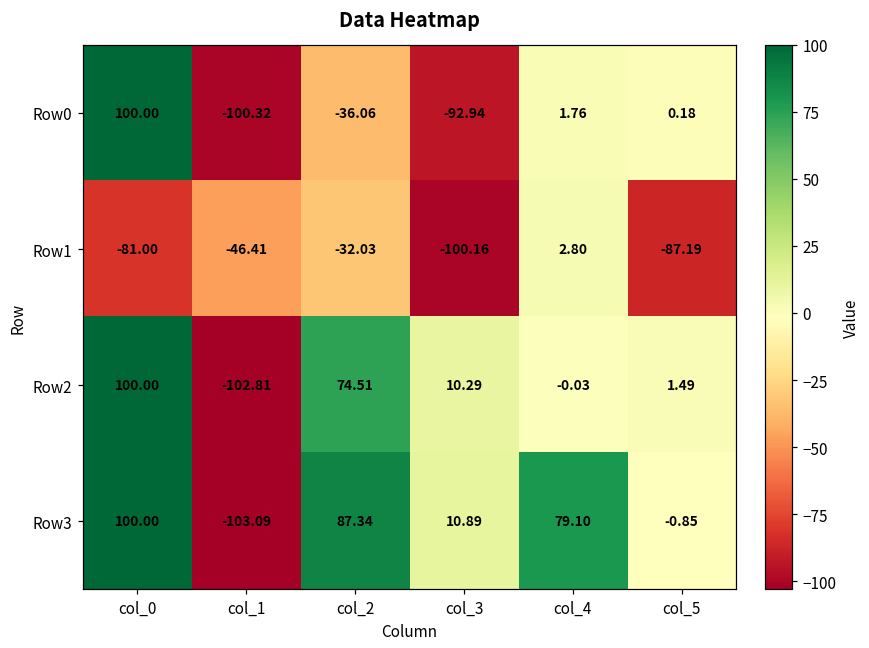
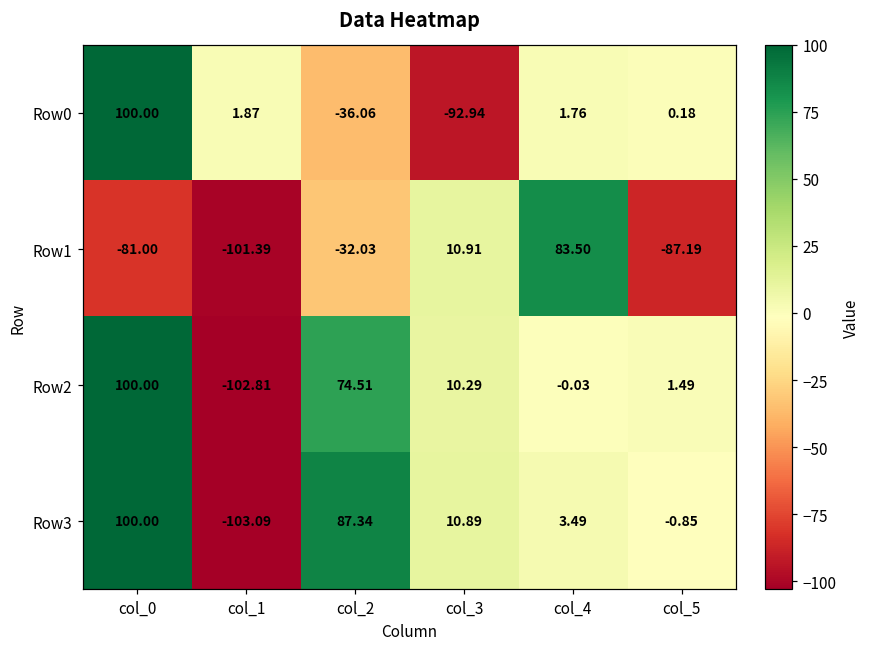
  {
    "Row0": {
      "col_0": 100.00,
-     "col_1": -100.32,
+     "col_1": 1.87,
      "col_2": -36.06,
      "col_3": -92.94,
      "col_4": 1.76,
      "col_5": 0.18
    },
    "Row1": {
      "col_0": -81.00,
-     "col_1": -46.41,
+     "col_1": -101.39,
      "col_2": -32.03,
-     "col_3": -100.16,
-     "col_4": 2.80,
+     "col_3": 10.91,
+     "col_4": 83.50,
      "col_5": -87.19
    },
    "Row2": {
      "col_0": 100.00,
      "col_1": -102.81,
      "col_2": 74.51,
      "col_3": 10.29,
      "col_4": -0.03,
      "col_5": 1.49
    },
    "Row3": {
      "col_0": 100.00,
      "col_1": -103.09,
      "col_2": 87.34,
      "col_3": 10.89,
-     "col_4": 79.10,
+     "col_4": 3.49,
      "col_5": -0.85
    }
  }
